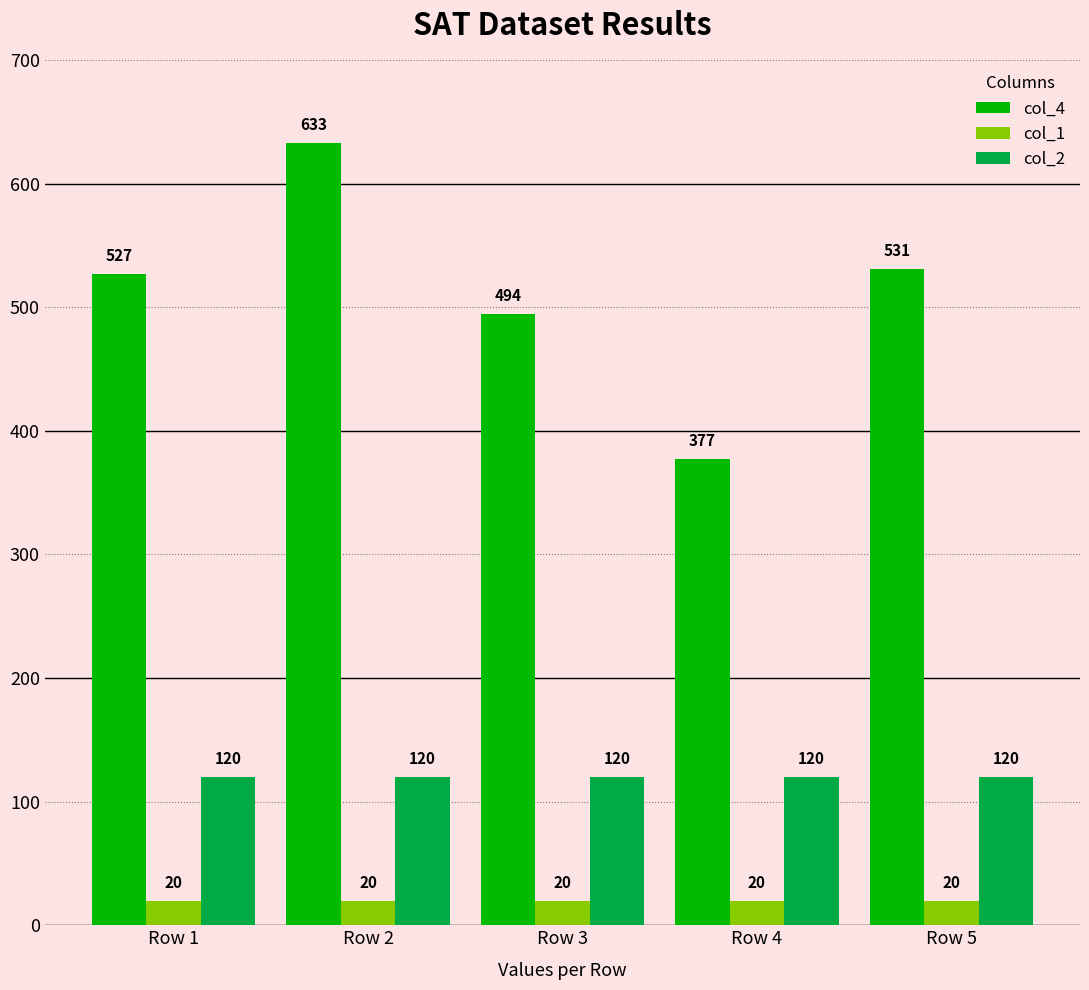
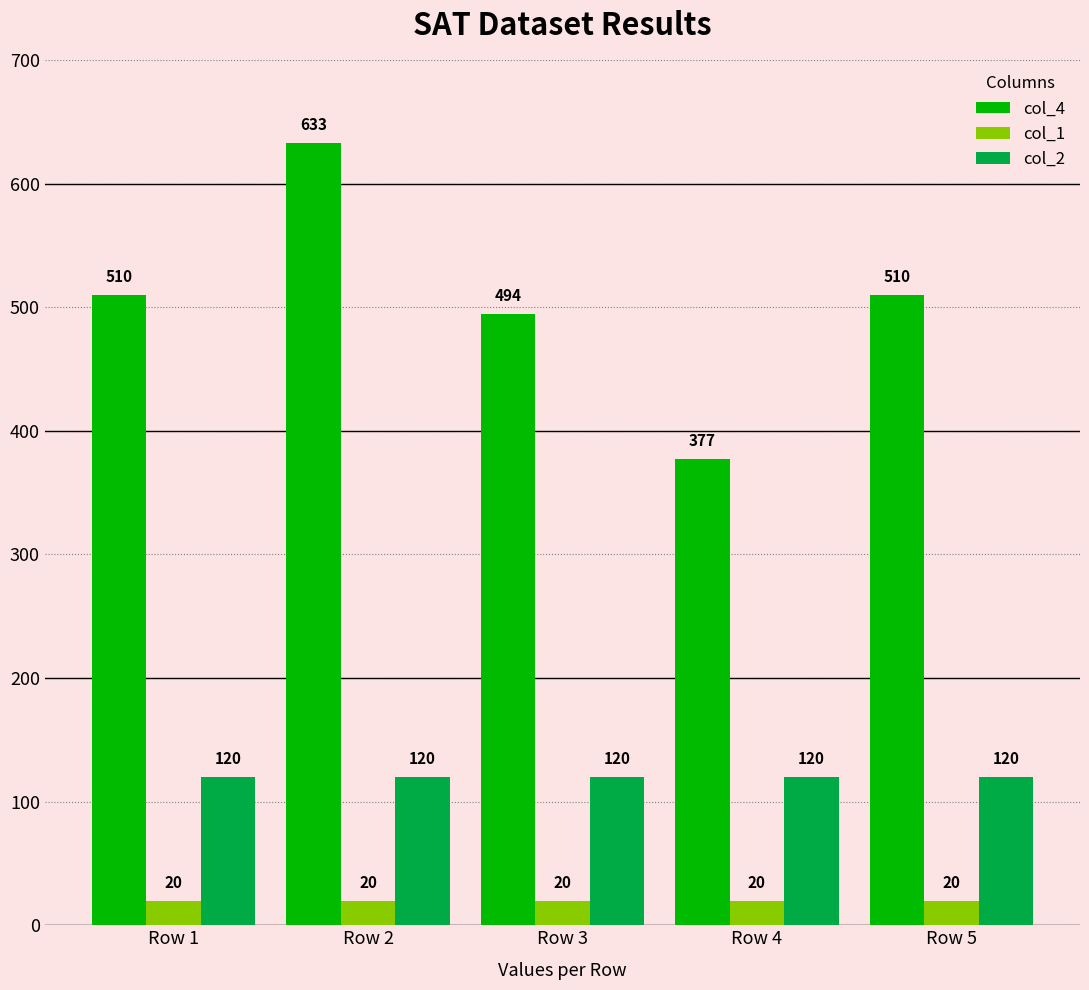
  {
    "col_4": {
-     "Row 1": 527,
+     "Row 1": 510,
      "Row 2": 633,
      "Row 3": 494,
      "Row 4": 377,
-     "Row 5": 531
+     "Row 5": 510
    },
    "col_1": {
      "Row 1": 20,
      "Row 2": 20,
      "Row 3": 20,
      "Row 4": 20,
      "Row 5": 20
    },
    "col_2": {
      "Row 1": 120,
      "Row 2": 120,
      "Row 3": 120,
      "Row 4": 120,
      "Row 5": 120
    }
  }
